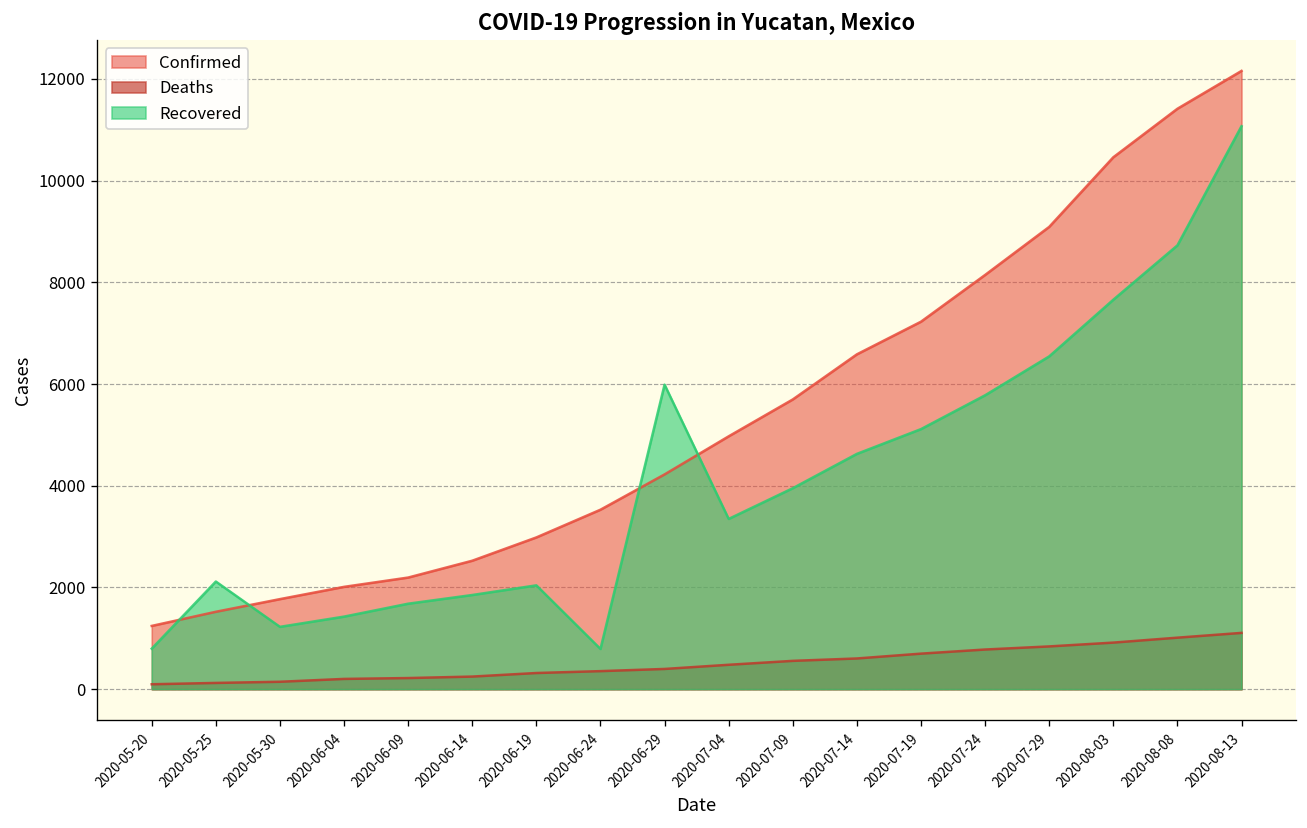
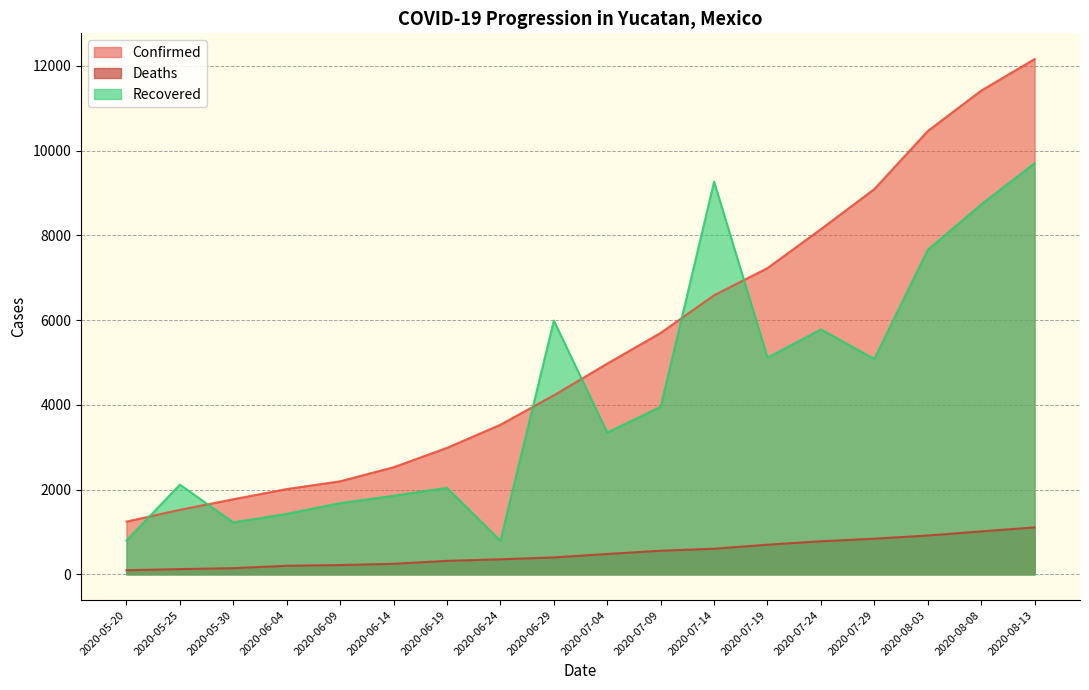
  {
    "Recovered": {
      "2020-05-20": 800,
      "2020-05-25": 2100,
      "2020-05-30": 1200,
      "2020-06-04": 1400,
      "2020-06-09": 1700,
      "2020-06-14": 1900,
      "2020-06-19": 2000,
      "2020-06-24": 800,
      "2020-06-29": 6000,
      "2020-07-04": 3300,
      "2020-07-09": 4000,
-     "2020-07-14": 4600,
+     "2020-07-14": 9300,
      "2020-07-19": 5100,
      "2020-07-24": 5800,
-     "2020-07-29": 6500,
+     "2020-07-29": 5100,
      "2020-08-03": 7700,
      "2020-08-08": 8700,
-     "2020-08-13": 11100
+     "2020-08-13": 9700
    }
  }
